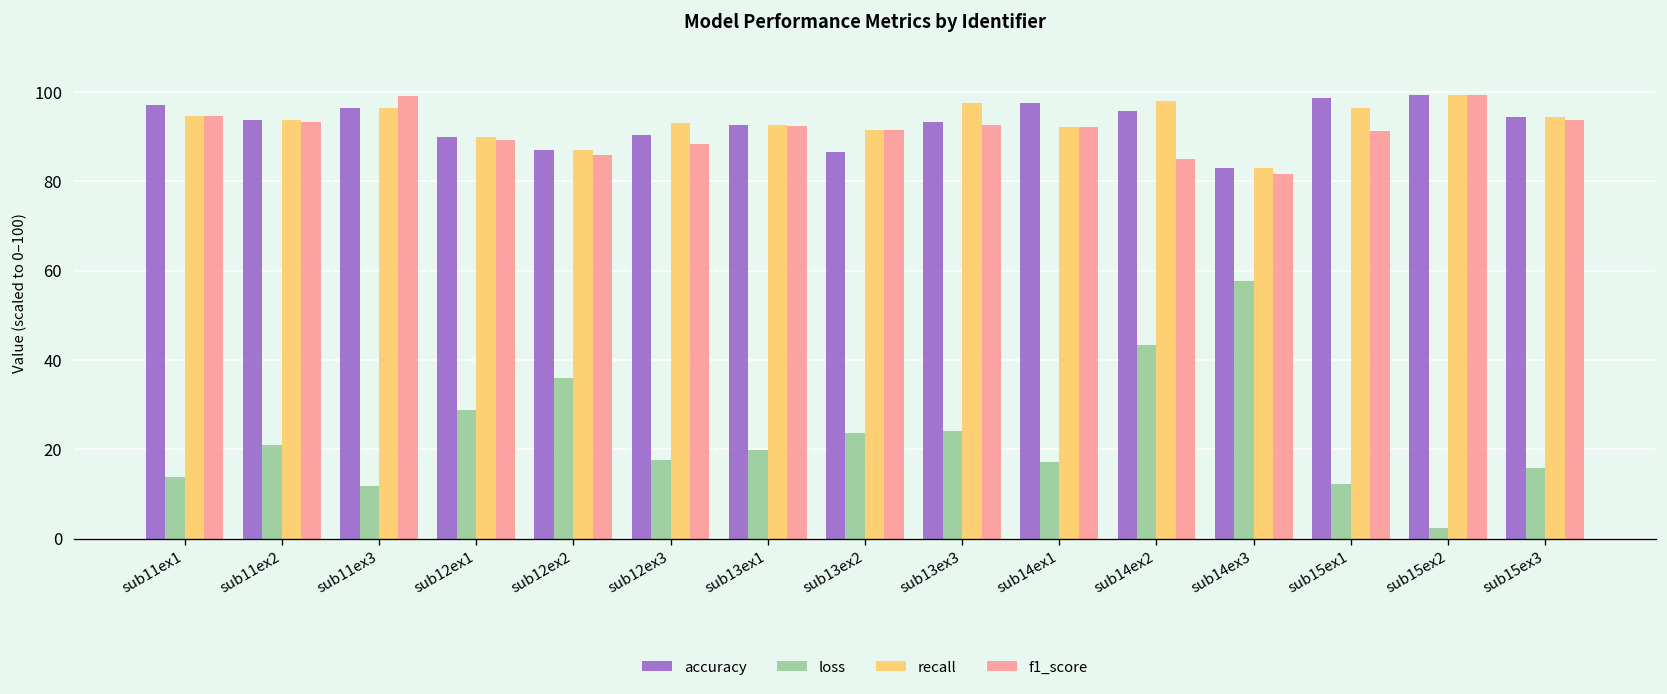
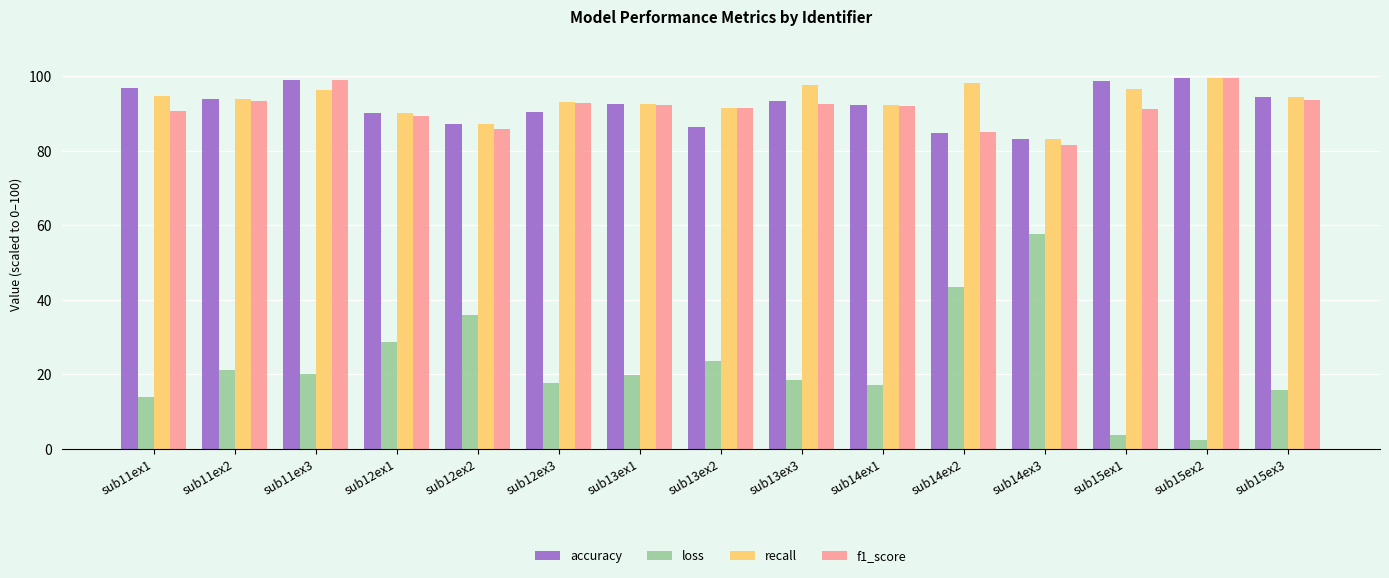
  {
    "accuracy": {
      "sub11ex1": 97,
      "sub11ex2": 94,
-     "sub11ex3": 96,
+     "sub11ex3": 99,
      "sub12ex1": 90,
      "sub12ex2": 87,
      "sub12ex3": 90,
      "sub13ex1": 93,
      "sub13ex2": 87,
      "sub13ex3": 93,
-     "sub14ex1": 98,
-     "sub14ex2": 96,
+     "sub14ex1": 92,
+     "sub14ex2": 85,
      "sub14ex3": 83,
      "sub15ex1": 99,
      "sub15ex2": 99,
      "sub15ex3": 94
    },
    "loss": {
      "sub11ex1": 14,
      "sub11ex2": 21,
-     "sub11ex3": 12,
+     "sub11ex3": 20,
      "sub12ex1": 29,
      "sub12ex2": 36,
      "sub12ex3": 18,
      "sub13ex1": 20,
      "sub13ex2": 24,
-     "sub13ex3": 24,
+     "sub13ex3": 19,
      "sub14ex1": 17,
      "sub14ex2": 43,
      "sub14ex3": 58,
-     "sub15ex1": 12,
+     "sub15ex1": 4,
      "sub15ex2": 2,
      "sub15ex3": 16
    },
    "recall": {
      "sub11ex1": 95,
      "sub11ex2": 94,
      "sub11ex3": 96,
      "sub12ex1": 90,
      "sub12ex2": 87,
      "sub12ex3": 93,
      "sub13ex1": 93,
      "sub13ex2": 92,
      "sub13ex3": 98,
      "sub14ex1": 92,
      "sub14ex2": 98,
      "sub14ex3": 83,
      "sub15ex1": 97,
      "sub15ex2": 99,
      "sub15ex3": 94
    },
    "f1_score": {
-     "sub11ex1": 95,
+     "sub11ex1": 91,
      "sub11ex2": 93,
      "sub11ex3": 99,
      "sub12ex1": 89,
      "sub12ex2": 86,
-     "sub12ex3": 88,
+     "sub12ex3": 93,
      "sub13ex1": 92,
      "sub13ex2": 91,
      "sub13ex3": 93,
      "sub14ex1": 92,
      "sub14ex2": 85,
      "sub14ex3": 82,
      "sub15ex1": 91,
      "sub15ex2": 99,
      "sub15ex3": 94
    }
  }
